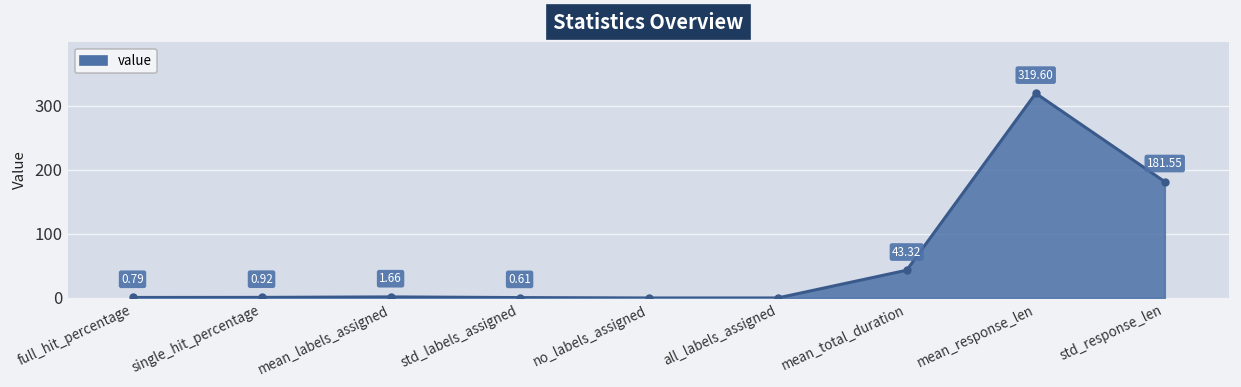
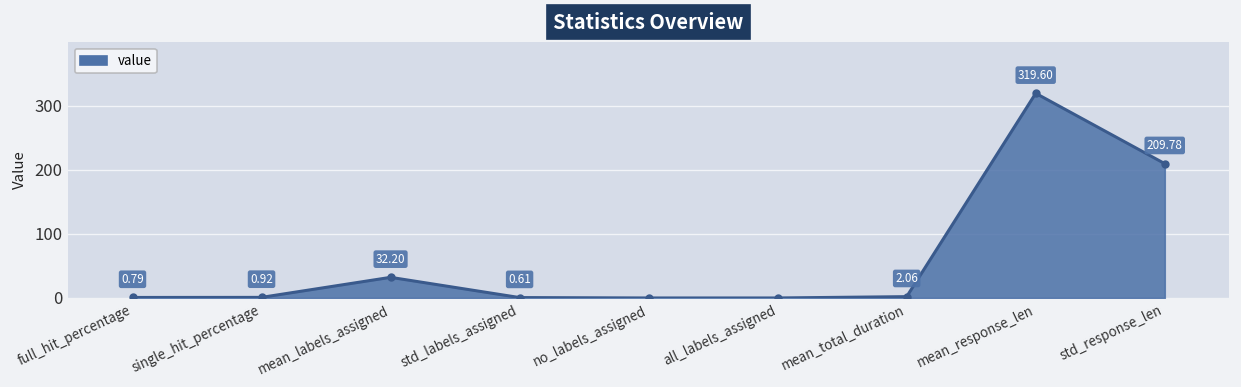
  {
-   "mean_labels_assigned": 1.66,
-   "mean_total_duration": 43.32,
-   "std_response_len": 181.55
+   "mean_labels_assigned": 32.20,
+   "mean_total_duration": 2.06,
+   "std_response_len": 209.78
  }
